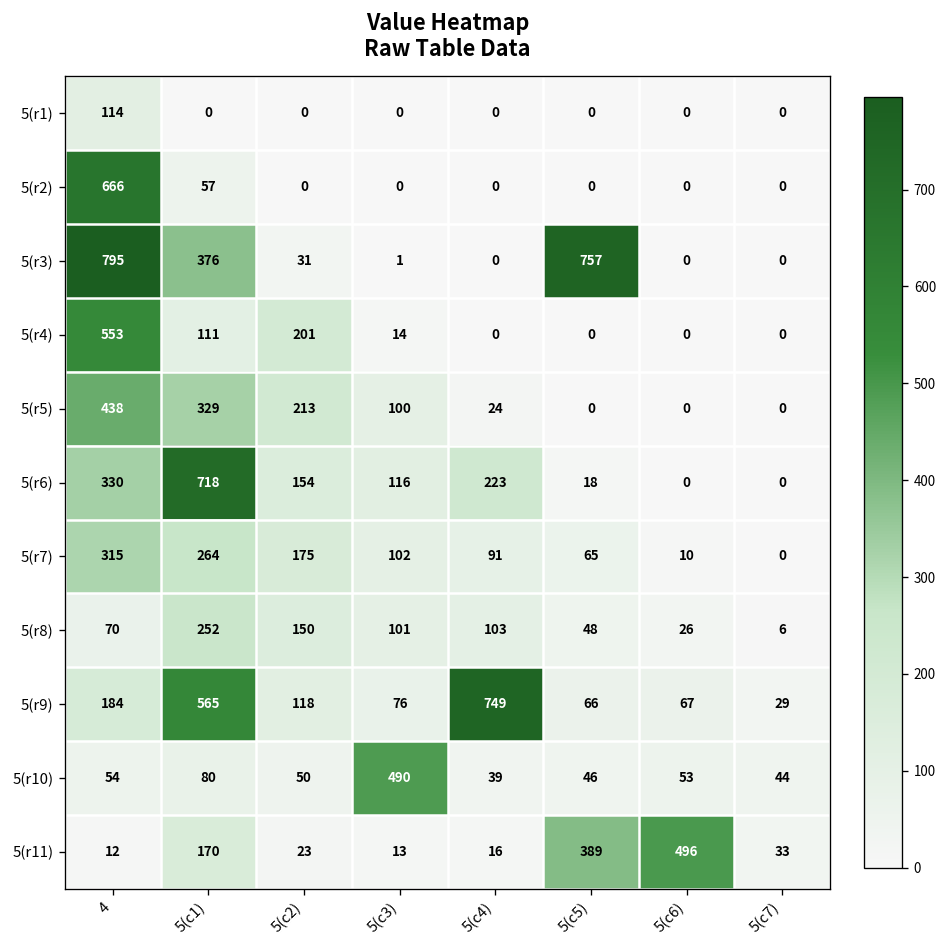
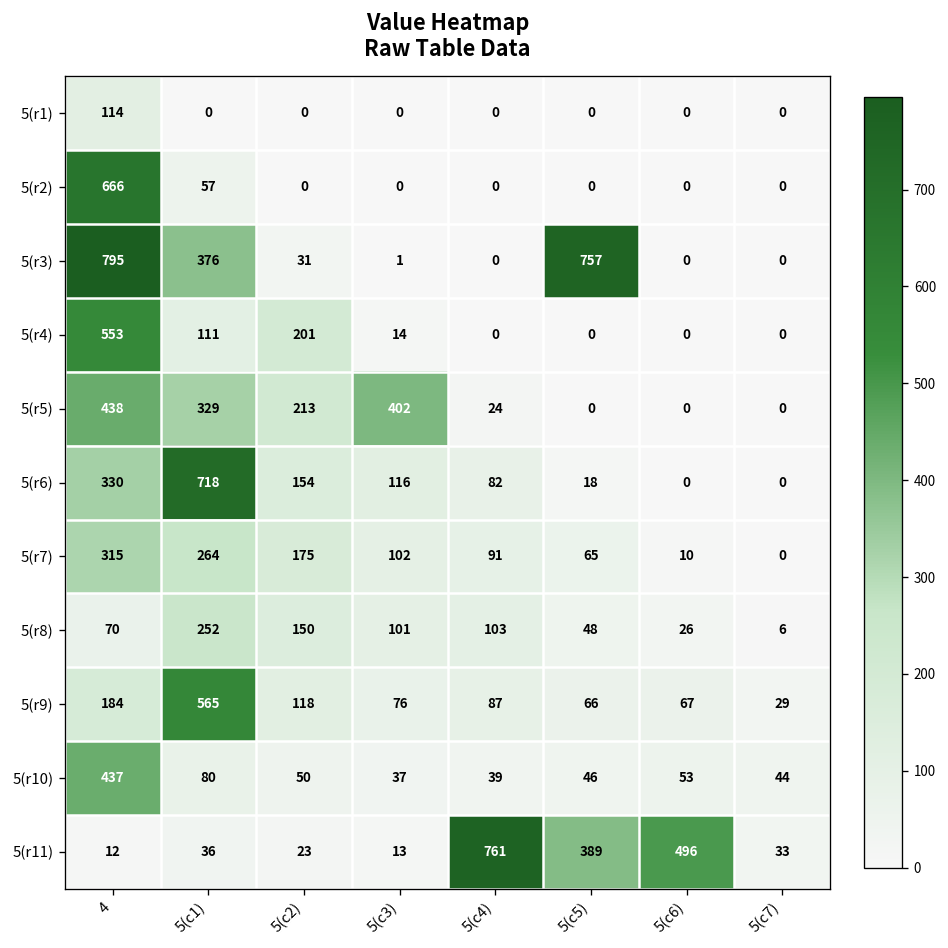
  {
    "5(r1)": {
      "4": 114,
      "5(c1)": 0,
      "5(c2)": 0,
      "5(c3)": 0,
      "5(c4)": 0,
      "5(c5)": 0,
      "5(c6)": 0,
      "5(c7)": 0
    },
    "5(r2)": {
      "4": 666,
      "5(c1)": 57,
      "5(c2)": 0,
      "5(c3)": 0,
      "5(c4)": 0,
      "5(c5)": 0,
      "5(c6)": 0,
      "5(c7)": 0
    },
    "5(r3)": {
      "4": 795,
      "5(c1)": 376,
      "5(c2)": 31,
      "5(c3)": 1,
      "5(c4)": 0,
      "5(c5)": 757,
      "5(c6)": 0,
      "5(c7)": 0
    },
    "5(r4)": {
      "4": 553,
      "5(c1)": 111,
      "5(c2)": 201,
      "5(c3)": 14,
      "5(c4)": 0,
      "5(c5)": 0,
      "5(c6)": 0,
      "5(c7)": 0
    },
    "5(r5)": {
      "4": 438,
      "5(c1)": 329,
      "5(c2)": 213,
-     "5(c3)": 100,
+     "5(c3)": 402,
      "5(c4)": 24,
      "5(c5)": 0,
      "5(c6)": 0,
      "5(c7)": 0
    },
    "5(r6)": {
      "4": 330,
      "5(c1)": 718,
      "5(c2)": 154,
      "5(c3)": 116,
-     "5(c4)": 223,
+     "5(c4)": 82,
      "5(c5)": 18,
      "5(c6)": 0,
      "5(c7)": 0
    },
    "5(r7)": {
      "4": 315,
      "5(c1)": 264,
      "5(c2)": 175,
      "5(c3)": 102,
      "5(c4)": 91,
      "5(c5)": 65,
      "5(c6)": 10,
      "5(c7)": 0
    },
    "5(r8)": {
      "4": 70,
      "5(c1)": 252,
      "5(c2)": 150,
      "5(c3)": 101,
      "5(c4)": 103,
      "5(c5)": 48,
      "5(c6)": 26,
      "5(c7)": 6
    },
    "5(r9)": {
      "4": 184,
      "5(c1)": 565,
      "5(c2)": 118,
      "5(c3)": 76,
-     "5(c4)": 749,
+     "5(c4)": 87,
      "5(c5)": 66,
      "5(c6)": 67,
      "5(c7)": 29
    },
    "5(r10)": {
-     "4": 54,
+     "4": 437,
      "5(c1)": 80,
      "5(c2)": 50,
-     "5(c3)": 490,
+     "5(c3)": 37,
      "5(c4)": 39,
      "5(c5)": 46,
      "5(c6)": 53,
      "5(c7)": 44
    },
    "5(r11)": {
      "4": 12,
-     "5(c1)": 170,
+     "5(c1)": 36,
      "5(c2)": 23,
      "5(c3)": 13,
-     "5(c4)": 16,
+     "5(c4)": 761,
      "5(c5)": 389,
      "5(c6)": 496,
      "5(c7)": 33
    }
  }
